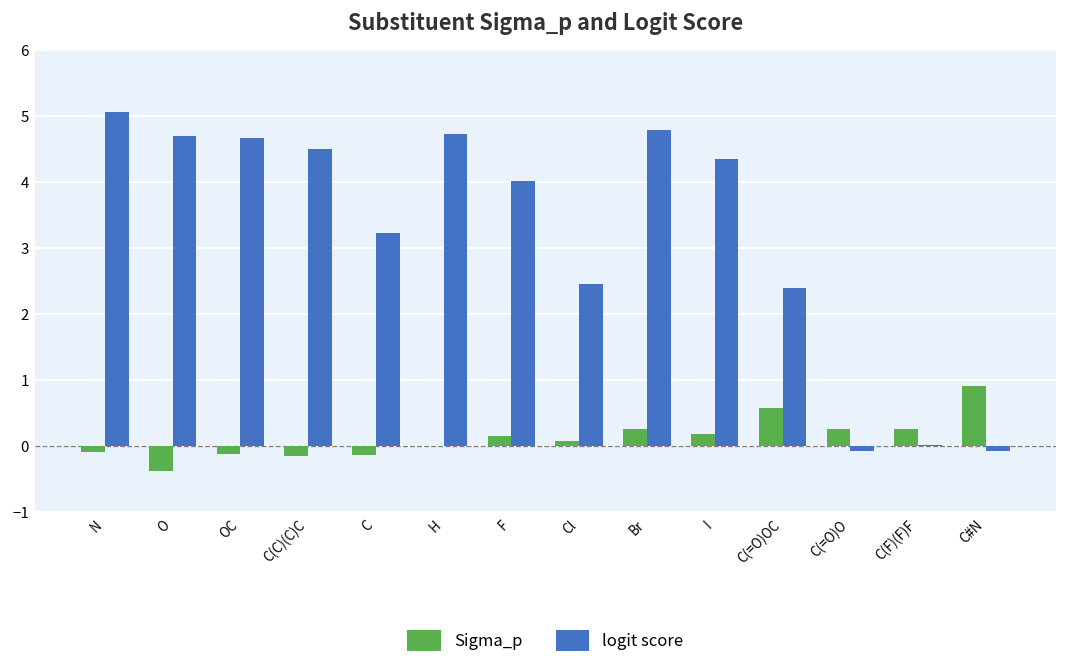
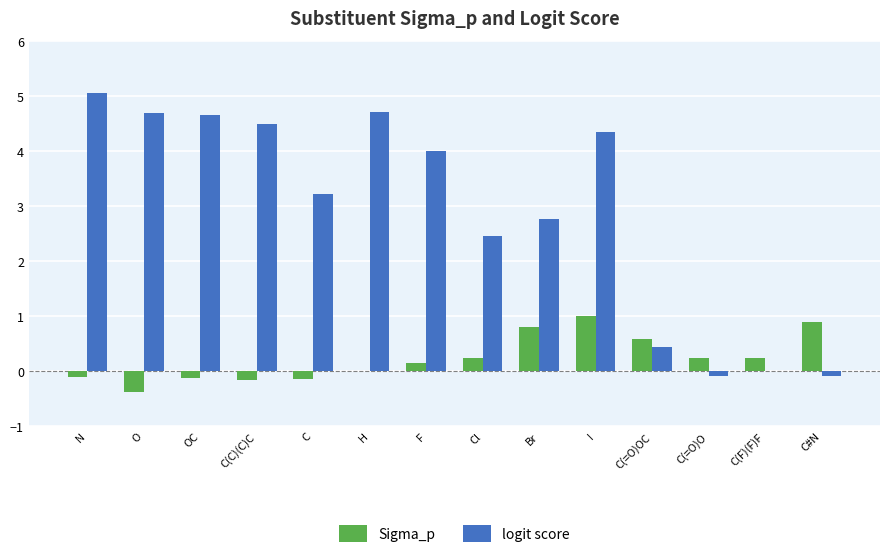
  {
    "Sigma_p": {
      "N": -0.1,
      "O": -0.4,
      "OC": -0.1,
      "C(C)(C)C": -0.2,
      "C": -0.1,
      "H": 0.0,
      "F": 0.2,
-     "Cl": 0.1,
-     "Br": 0.3,
-     "I": 0.2,
+     "Cl": 0.2,
+     "Br": 0.8,
+     "I": 1.0,
      "C(=O)OC": 0.6,
      "C(=O)O": 0.3,
      "C(F)(F)F": 0.3,
      "C#N": 0.9
    },
    "logit score": {
      "N": 5.1,
      "O": 4.7,
      "OC": 4.7,
      "C(C)(C)C": 4.5,
      "C": 3.2,
      "H": 4.7,
      "F": 4.0,
      "Cl": 2.5,
-     "Br": 4.8,
+     "Br": 2.8,
      "I": 4.3,
-     "C(=O)OC": 2.4,
+     "C(=O)OC": 0.4,
      "C(=O)O": -0.1,
      "C#N": -0.1
    }
  }
